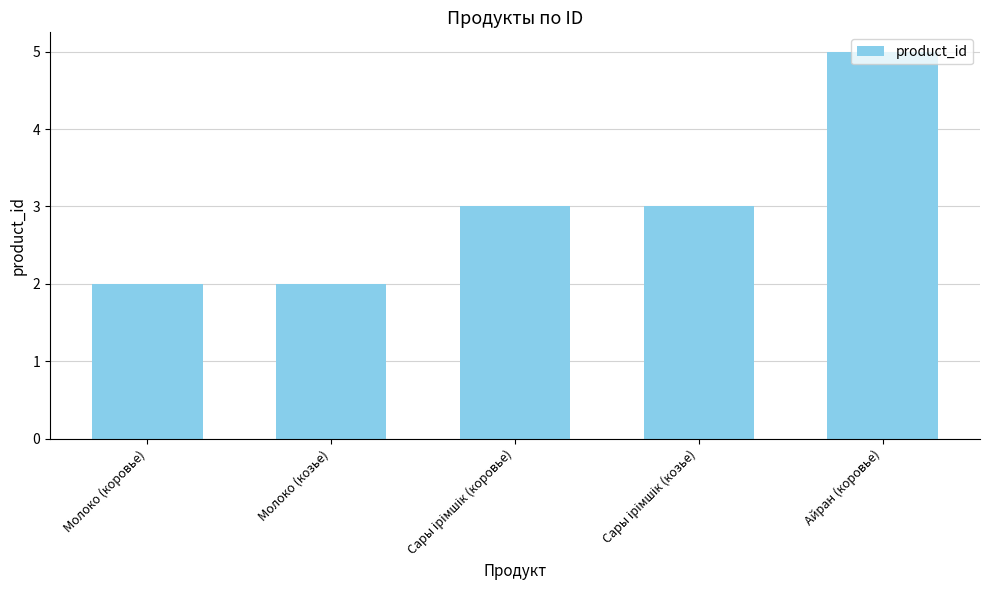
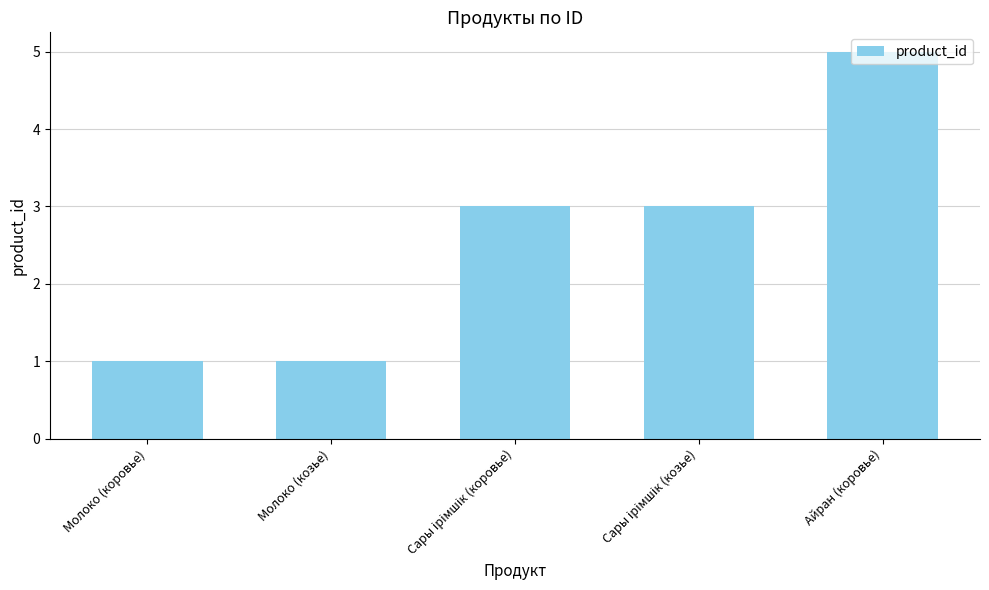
  {
-   "Молоко (коровье)": 2,
-   "Молоко (козье)": 2,
+   "Молоко (коровье)": 1,
+   "Молоко (козье)": 1,
    "Сары ірімшік (коровье)": 3,
    "Сары ірімшік (козье)": 3
  }
